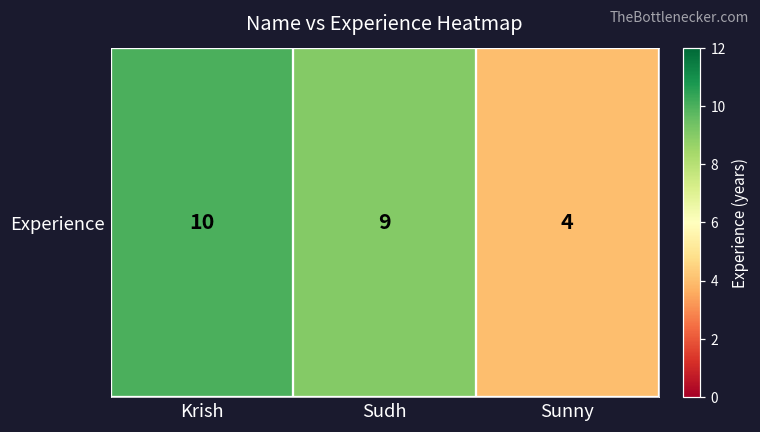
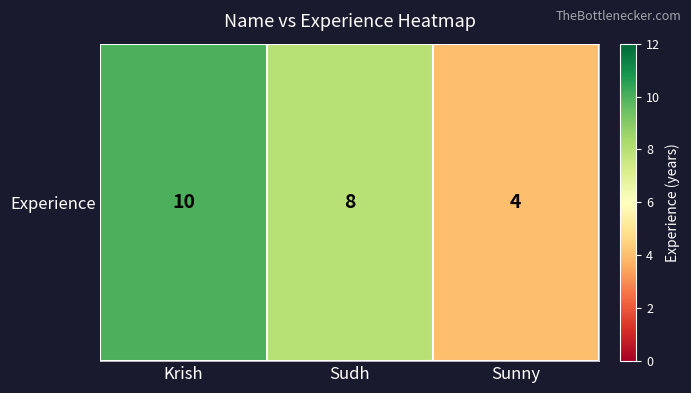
  {
    "Experience": {
      "Krish": 10,
-     "Sudh": 9,
+     "Sudh": 8,
      "Sunny": 4
    }
  }
